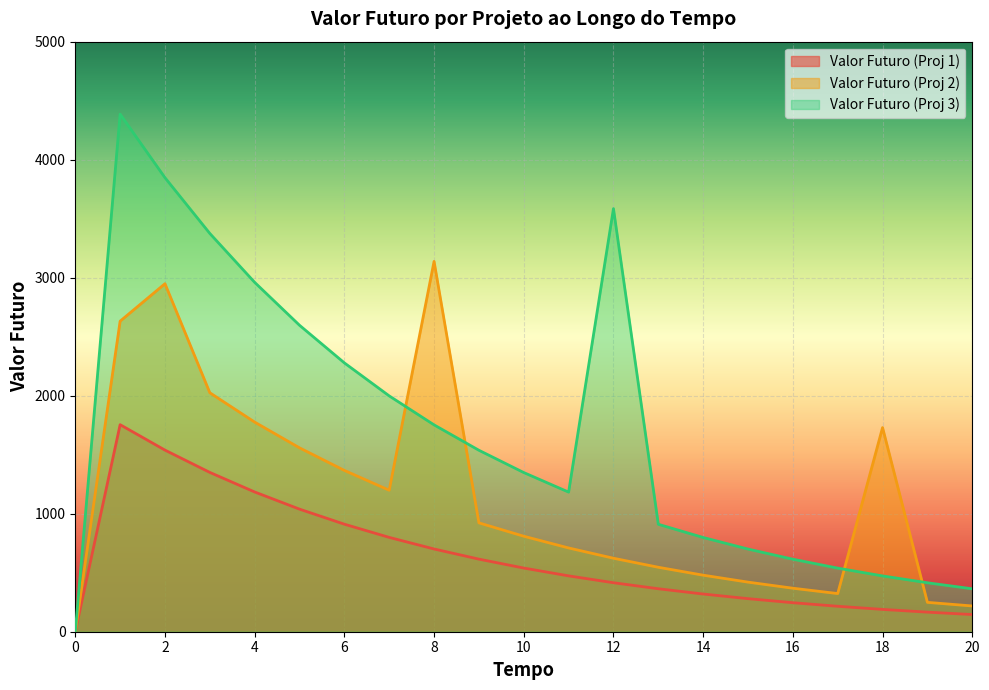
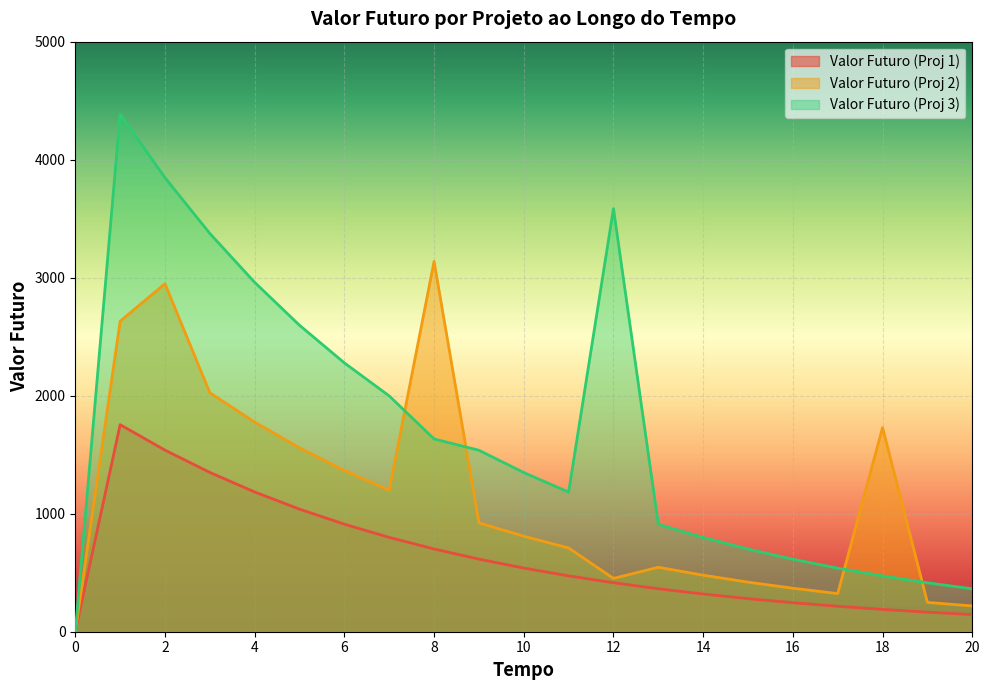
  {
    "Valor Futuro (Proj 1)": {
      "2": 1540,
      "4": 1180,
      "6": 910,
      "8": 700,
      "10": 540,
      "12": 420,
      "14": 320,
      "16": 250,
      "18": 190,
      "20": 150
    },
    "Valor Futuro (Proj 2)": {
      "2": 2950,
      "4": 1780,
      "6": 1370,
      "8": 3140,
      "10": 810,
-     "12": 620,
+     "12": 450,
      "14": 480,
      "16": 370,
      "18": 1730,
      "20": 220
    },
    "Valor Futuro (Proj 3)": {
      "2": 3850,
      "4": 2960,
      "6": 2280,
-     "8": 1750,
+     "8": 1630,
      "10": 1350,
      "12": 3590,
      "14": 800,
      "16": 610,
      "18": 470,
      "20": 360
    }
  }
